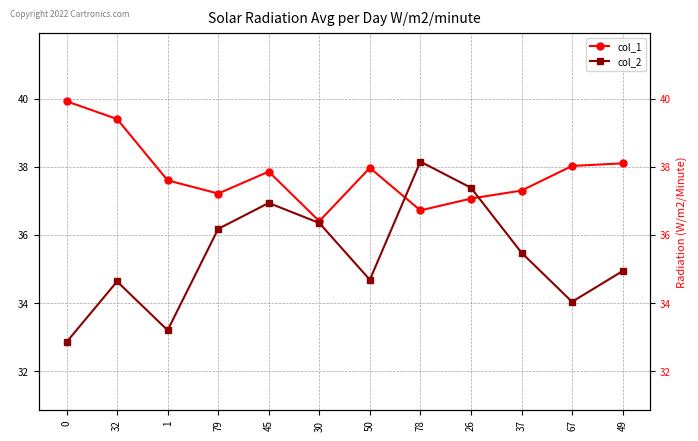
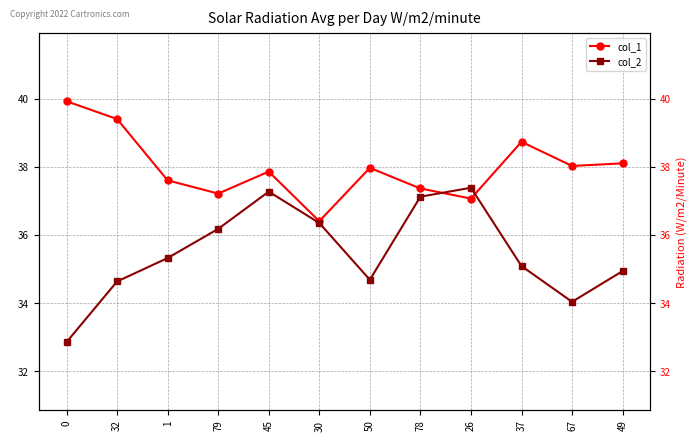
  {
    "col_1": {
      "0": 39.9,
      "32": 39.4,
      "1": 37.6,
      "79": 37.2,
      "45": 37.9,
      "50": 38.0,
-     "78": 36.7,
+     "78": 37.4,
      "26": 37.1,
-     "37": 37.3,
+     "37": 38.7,
      "67": 38.0,
      "49": 38.1
    },
    "col_2": {
      "0": 32.9,
      "32": 34.6,
-     "1": 33.2,
+     "1": 35.3,
      "79": 36.2,
-     "45": 36.9,
+     "45": 37.3,
      "50": 34.7,
-     "78": 38.1,
+     "78": 37.1,
      "26": 37.4,
-     "37": 35.5,
+     "37": 35.1,
      "67": 34.0,
      "49": 34.9
    }
  }
